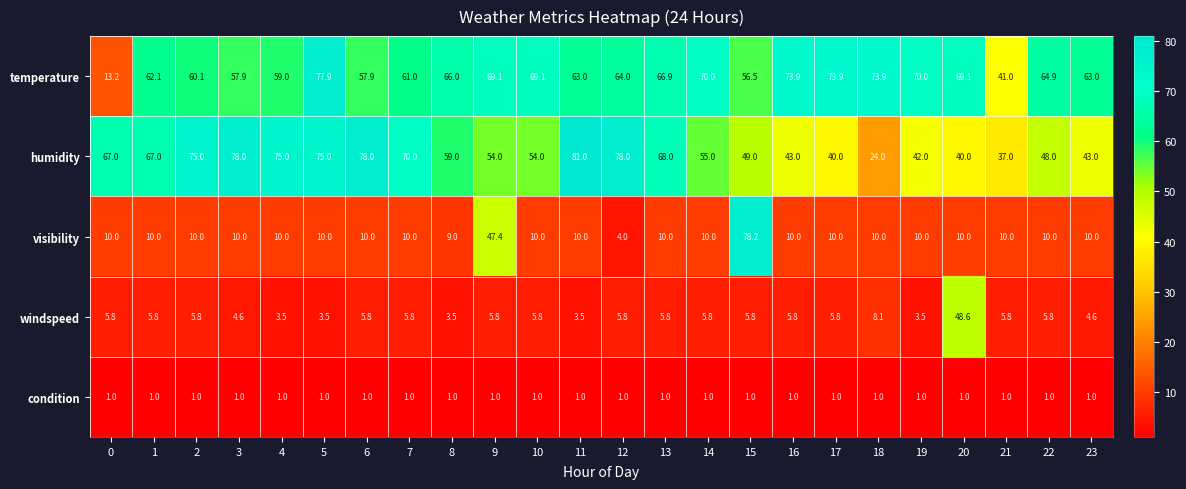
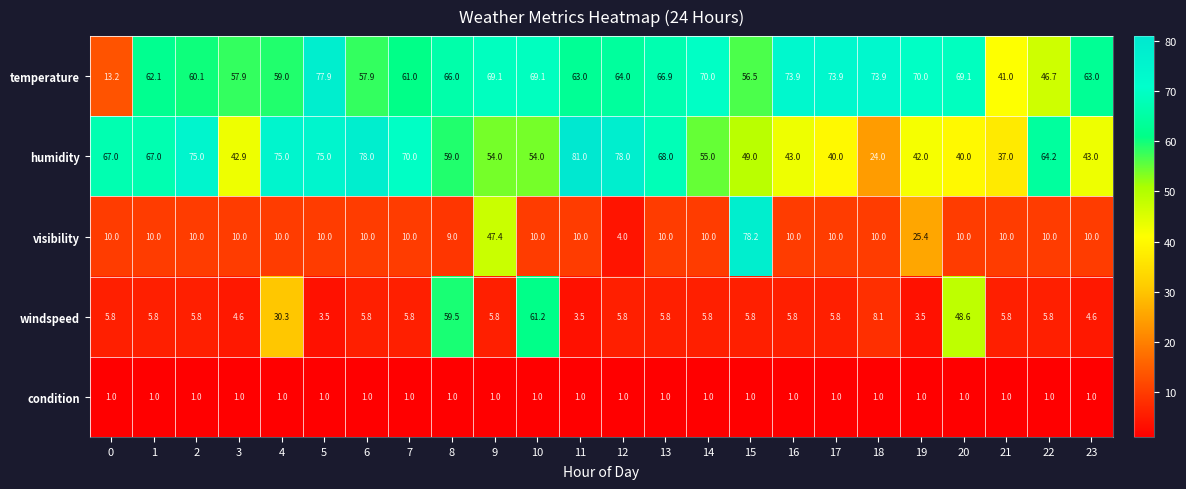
  {
    "temperature": {
      "0": 13.2,
      "1": 62.1,
      "2": 60.1,
      "3": 57.9,
      "4": 59.0,
      "5": 77.9,
      "6": 57.9,
      "7": 61.0,
      "8": 66.0,
      "9": 69.1,
      "10": 69.1,
      "11": 63.0,
      "12": 64.0,
      "13": 66.9,
      "14": 70.0,
      "15": 56.5,
      "16": 73.9,
      "17": 73.9,
      "18": 73.9,
      "19": 70.0,
      "20": 69.1,
      "21": 41.0,
-     "22": 64.9,
+     "22": 46.7,
      "23": 63.0
    },
    "humidity": {
      "0": 67.0,
      "1": 67.0,
      "2": 75.0,
-     "3": 78.0,
+     "3": 42.9,
      "4": 75.0,
      "5": 75.0,
      "6": 78.0,
      "7": 70.0,
      "8": 59.0,
      "9": 54.0,
      "10": 54.0,
      "11": 81.0,
      "12": 78.0,
      "13": 68.0,
      "14": 55.0,
      "15": 49.0,
      "16": 43.0,
      "17": 40.0,
      "18": 24.0,
      "19": 42.0,
      "20": 40.0,
      "21": 37.0,
-     "22": 48.0,
+     "22": 64.2,
      "23": 43.0
    },
    "visibility": {
      "0": 10.0,
      "1": 10.0,
      "2": 10.0,
      "3": 10.0,
      "4": 10.0,
      "5": 10.0,
      "6": 10.0,
      "7": 10.0,
      "8": 9.0,
      "9": 47.4,
      "10": 10.0,
      "11": 10.0,
      "12": 4.0,
      "13": 10.0,
      "14": 10.0,
      "15": 78.2,
      "16": 10.0,
      "17": 10.0,
      "18": 10.0,
-     "19": 10.0,
+     "19": 25.4,
      "20": 10.0,
      "21": 10.0,
      "22": 10.0,
      "23": 10.0
    },
    "windspeed": {
      "0": 5.8,
      "1": 5.8,
      "2": 5.8,
      "3": 4.6,
-     "4": 3.5,
+     "4": 30.3,
      "5": 3.5,
      "6": 5.8,
      "7": 5.8,
-     "8": 3.5,
+     "8": 59.5,
      "9": 5.8,
-     "10": 5.8,
+     "10": 61.2,
      "11": 3.5,
      "12": 5.8,
      "13": 5.8,
      "14": 5.8,
      "15": 5.8,
      "16": 5.8,
      "17": 5.8,
      "18": 8.1,
      "19": 3.5,
      "20": 48.6,
      "21": 5.8,
      "22": 5.8,
      "23": 4.6
    },
    "condition": {
      "0": 1.0,
      "1": 1.0,
      "2": 1.0,
      "3": 1.0,
      "4": 1.0,
      "5": 1.0,
      "6": 1.0,
      "7": 1.0,
      "8": 1.0,
      "9": 1.0,
      "10": 1.0,
      "11": 1.0,
      "12": 1.0,
      "13": 1.0,
      "14": 1.0,
      "15": 1.0,
      "16": 1.0,
      "17": 1.0,
      "18": 1.0,
      "19": 1.0,
      "20": 1.0,
      "21": 1.0,
      "22": 1.0,
      "23": 1.0
    }
  }
